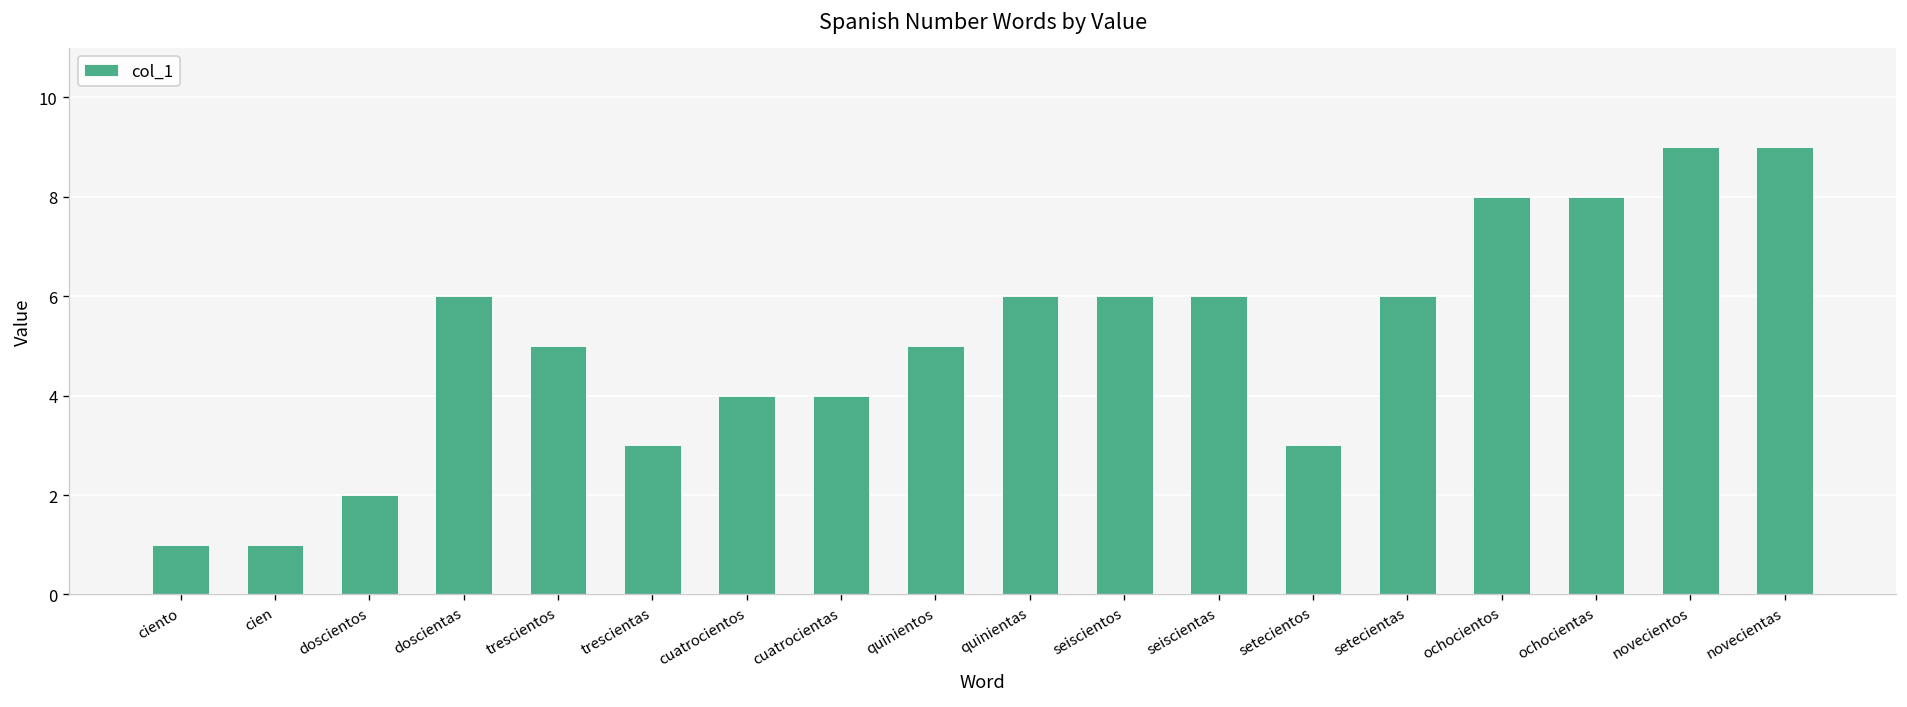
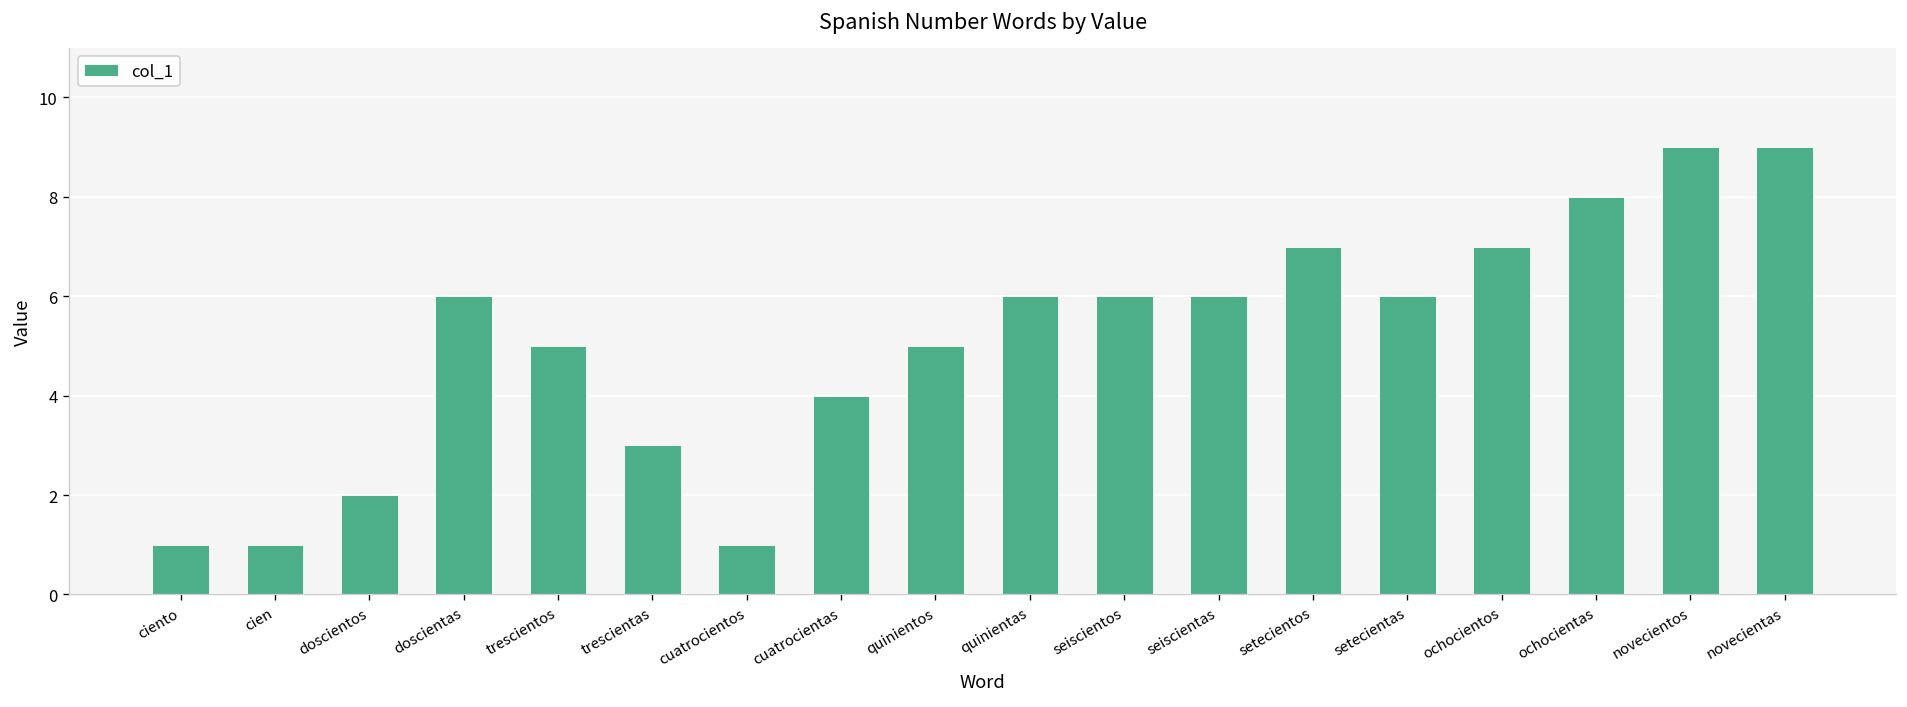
  {
    "ciento": 1,
    "cien": 1,
    "doscientos": 2,
    "doscientas": 6,
    "trescientos": 5,
    "trescientas": 3,
-   "cuatrocientos": 4,
+   "cuatrocientos": 1,
    "cuatrocientas": 4,
    "quinientos": 5,
    "quinientas": 6,
    "seiscientos": 6,
    "seiscientas": 6,
-   "setecientos": 3,
+   "setecientos": 7,
    "setecientas": 6,
-   "ochocientos": 8,
+   "ochocientos": 7,
    "ochocientas": 8,
    "novecientos": 9,
    "novecientas": 9
  }
